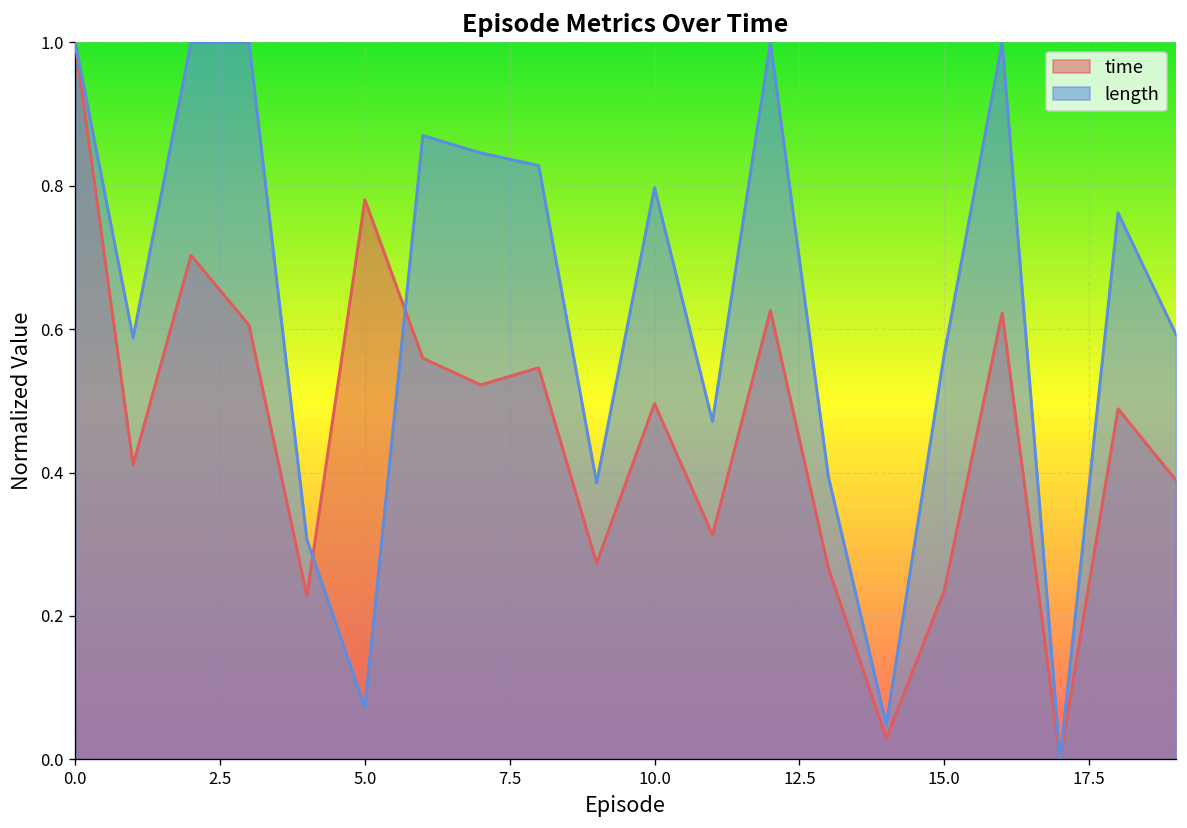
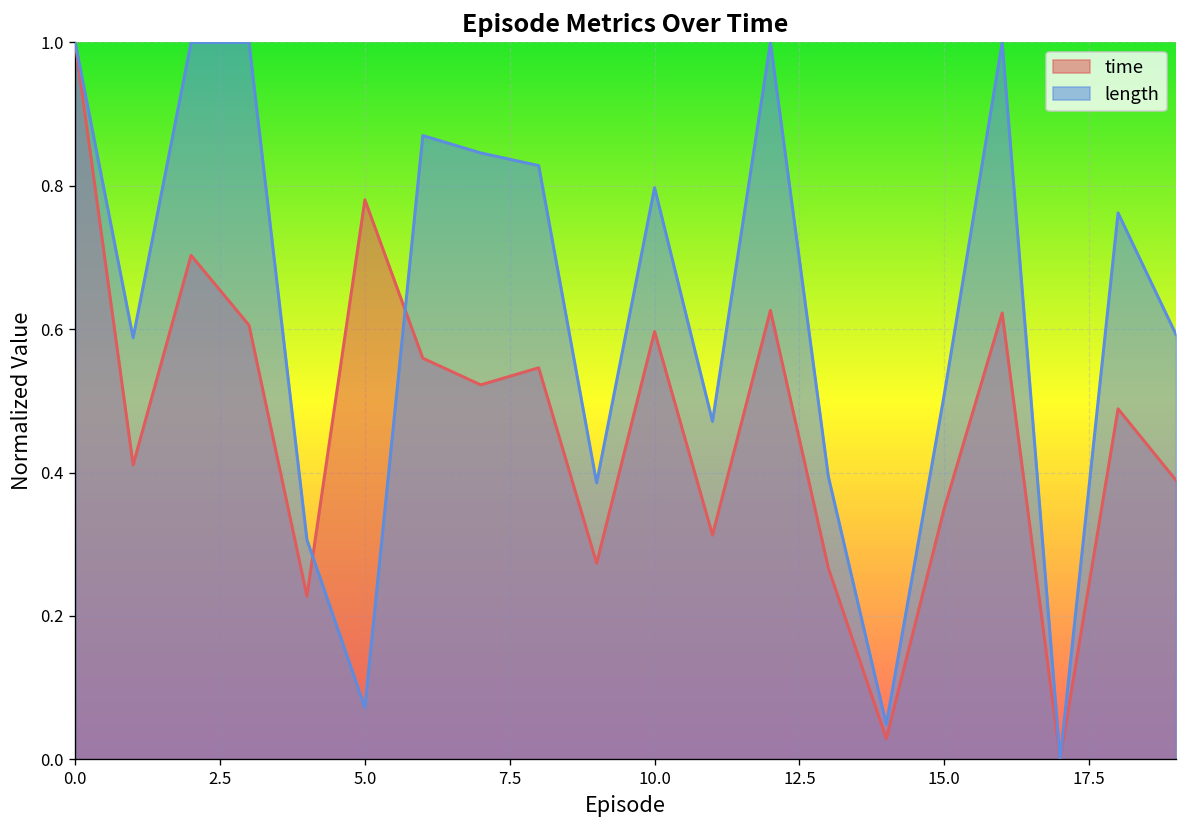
  {
    "time": {
      "5.0": 0.78,
-     "10.0": 0.50,
-     "15.0": 0.24
+     "10.0": 0.60,
+     "15.0": 0.35
    },
    "length": {
      "5.0": 0.07,
      "10.0": 0.80,
-     "15.0": 0.56
+     "15.0": 0.51
    }
  }
